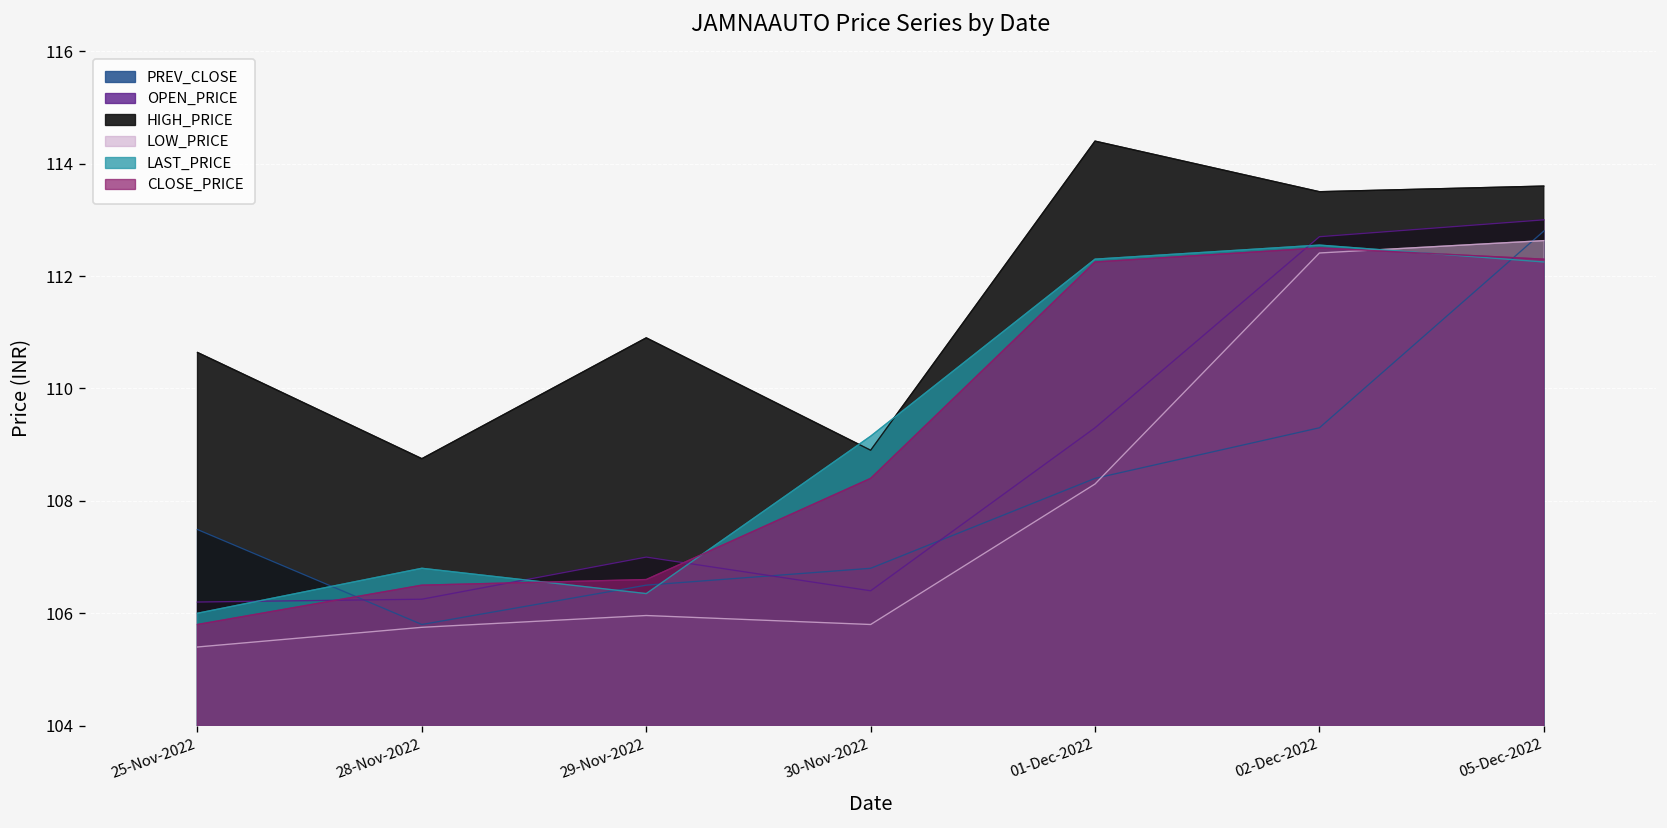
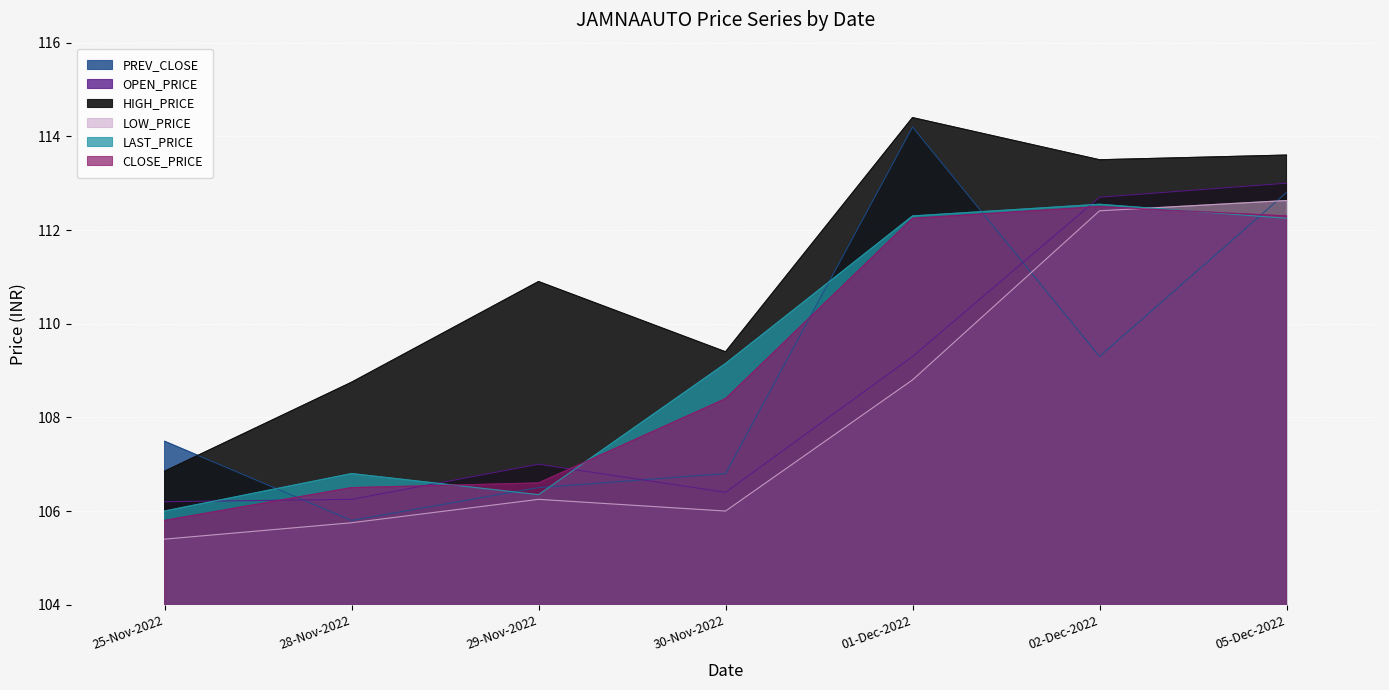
  {
    "PREV_CLOSE": {
      "25-Nov-2022": 107.5,
      "29-Nov-2022": 106.5,
      "30-Nov-2022": 106.8,
-     "01-Dec-2022": 108.4,
+     "01-Dec-2022": 114.2,
      "02-Dec-2022": 109.3,
      "05-Dec-2022": 112.8
    },
    "HIGH_PRICE": {
-     "25-Nov-2022": 110.6,
+     "25-Nov-2022": 106.9,
      "28-Nov-2022": 108.8,
      "29-Nov-2022": 110.9,
-     "30-Nov-2022": 108.9,
+     "30-Nov-2022": 109.4,
      "01-Dec-2022": 114.4,
      "02-Dec-2022": 113.5,
      "05-Dec-2022": 113.6
    },
    "LOW_PRICE": {
      "25-Nov-2022": 105.4,
-     "29-Nov-2022": 106.0,
-     "30-Nov-2022": 105.8,
-     "01-Dec-2022": 108.3,
+     "29-Nov-2022": 106.3,
+     "30-Nov-2022": 106.0,
+     "01-Dec-2022": 108.8,
      "02-Dec-2022": 112.4,
      "05-Dec-2022": 112.6
    },
    "LAST_PRICE": {
      "25-Nov-2022": 106.0,
      "28-Nov-2022": 106.8,
      "29-Nov-2022": 106.4,
      "30-Nov-2022": 109.2
    }
  }
